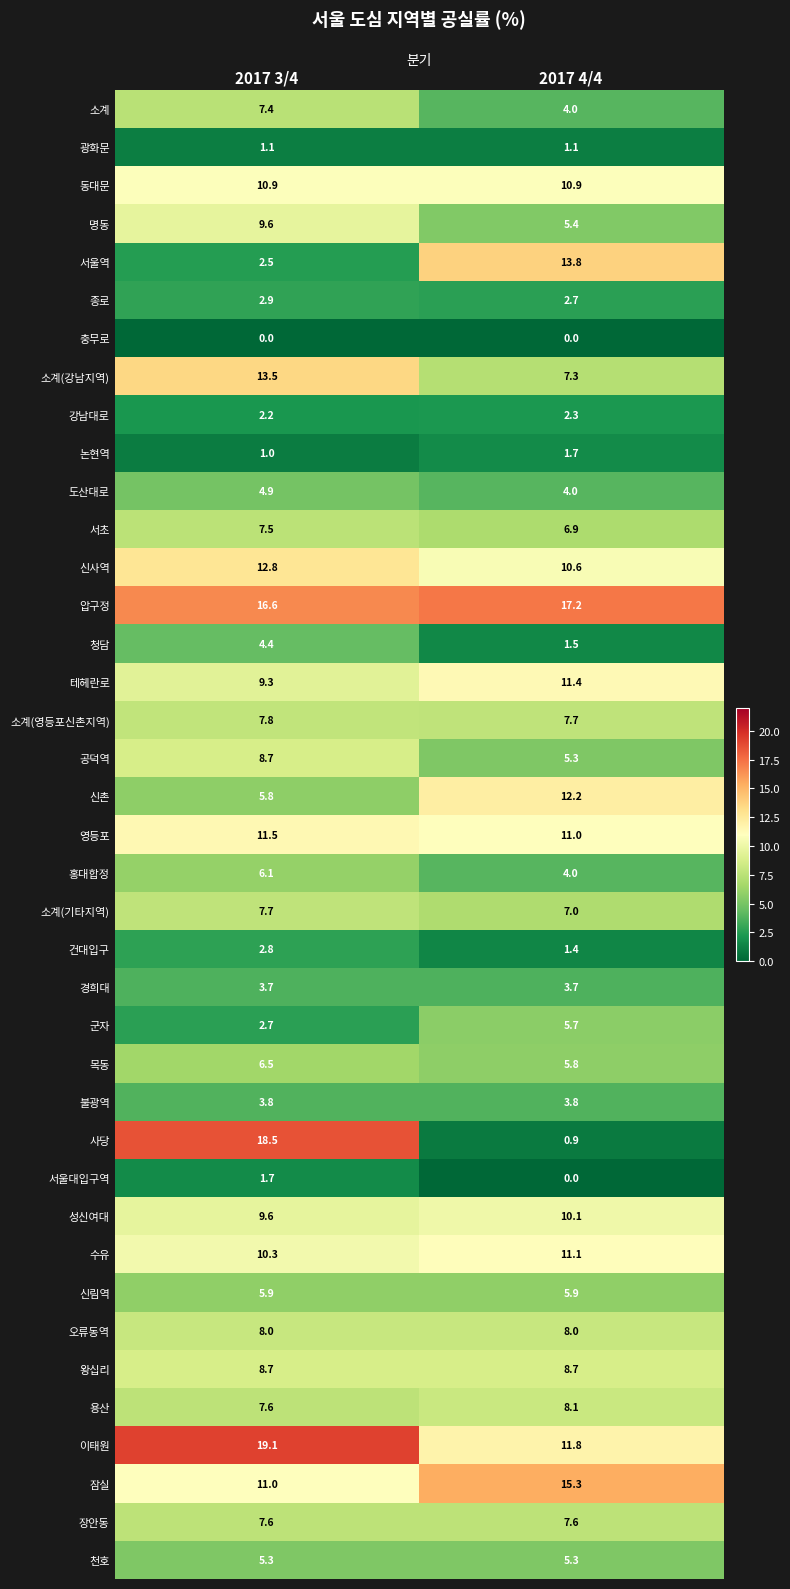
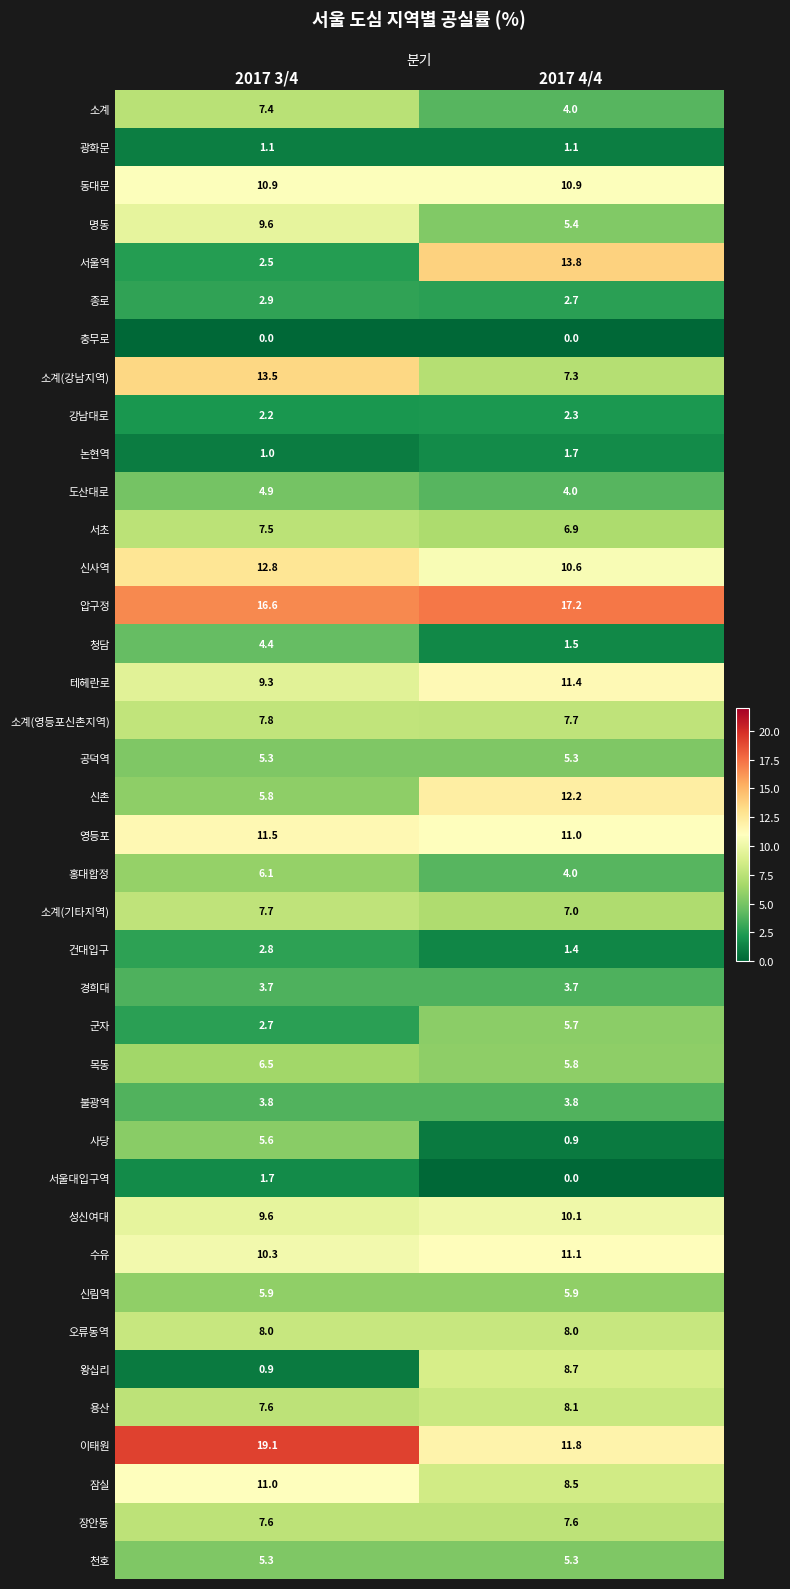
  {
    "소계": {
      "2017 3/4": 7.4,
      "2017 4/4": 4.0
    },
    "광화문": {
      "2017 3/4": 1.1,
      "2017 4/4": 1.1
    },
    "동대문": {
      "2017 3/4": 10.9,
      "2017 4/4": 10.9
    },
    "명동": {
      "2017 3/4": 9.6,
      "2017 4/4": 5.4
    },
    "서울역": {
      "2017 3/4": 2.5,
      "2017 4/4": 13.8
    },
    "종로": {
      "2017 3/4": 2.9,
      "2017 4/4": 2.7
    },
    "충무로": {
      "2017 3/4": 0.0,
      "2017 4/4": 0.0
    },
    "소계(강남지역)": {
      "2017 3/4": 13.5,
      "2017 4/4": 7.3
    },
    "강남대로": {
      "2017 3/4": 2.2,
      "2017 4/4": 2.3
    },
    "논현역": {
      "2017 3/4": 1.0,
      "2017 4/4": 1.7
    },
    "도산대로": {
      "2017 3/4": 4.9,
      "2017 4/4": 4.0
    },
    "서초": {
      "2017 3/4": 7.5,
      "2017 4/4": 6.9
    },
    "신사역": {
      "2017 3/4": 12.8,
      "2017 4/4": 10.6
    },
    "압구정": {
      "2017 3/4": 16.6,
      "2017 4/4": 17.2
    },
    "청담": {
      "2017 3/4": 4.4,
      "2017 4/4": 1.5
    },
    "테헤란로": {
      "2017 3/4": 9.3,
      "2017 4/4": 11.4
    },
    "소계(영등포신촌지역)": {
      "2017 3/4": 7.8,
      "2017 4/4": 7.7
    },
    "공덕역": {
-     "2017 3/4": 8.7,
+     "2017 3/4": 5.3,
      "2017 4/4": 5.3
    },
    "신촌": {
      "2017 3/4": 5.8,
      "2017 4/4": 12.2
    },
    "영등포": {
      "2017 3/4": 11.5,
      "2017 4/4": 11.0
    },
    "홍대합정": {
      "2017 3/4": 6.1,
      "2017 4/4": 4.0
    },
    "소계(기타지역)": {
      "2017 3/4": 7.7,
      "2017 4/4": 7.0
    },
    "건대입구": {
      "2017 3/4": 2.8,
      "2017 4/4": 1.4
    },
    "경희대": {
      "2017 3/4": 3.7,
      "2017 4/4": 3.7
    },
    "군자": {
      "2017 3/4": 2.7,
      "2017 4/4": 5.7
    },
    "목동": {
      "2017 3/4": 6.5,
      "2017 4/4": 5.8
    },
    "불광역": {
      "2017 3/4": 3.8,
      "2017 4/4": 3.8
    },
    "사당": {
-     "2017 3/4": 18.5,
+     "2017 3/4": 5.6,
      "2017 4/4": 0.9
    },
    "서울대입구역": {
      "2017 3/4": 1.7,
      "2017 4/4": 0.0
    },
    "성신여대": {
      "2017 3/4": 9.6,
      "2017 4/4": 10.1
    },
    "수유": {
      "2017 3/4": 10.3,
      "2017 4/4": 11.1
    },
    "신림역": {
      "2017 3/4": 5.9,
      "2017 4/4": 5.9
    },
    "오류동역": {
      "2017 3/4": 8.0,
      "2017 4/4": 8.0
    },
    "왕십리": {
-     "2017 3/4": 8.7,
+     "2017 3/4": 0.9,
      "2017 4/4": 8.7
    },
    "용산": {
      "2017 3/4": 7.6,
      "2017 4/4": 8.1
    },
    "이태원": {
      "2017 3/4": 19.1,
      "2017 4/4": 11.8
    },
    "잠실": {
      "2017 3/4": 11.0,
-     "2017 4/4": 15.3
+     "2017 4/4": 8.5
    },
    "장안동": {
      "2017 3/4": 7.6,
      "2017 4/4": 7.6
    },
    "천호": {
      "2017 3/4": 5.3,
      "2017 4/4": 5.3
    }
  }
